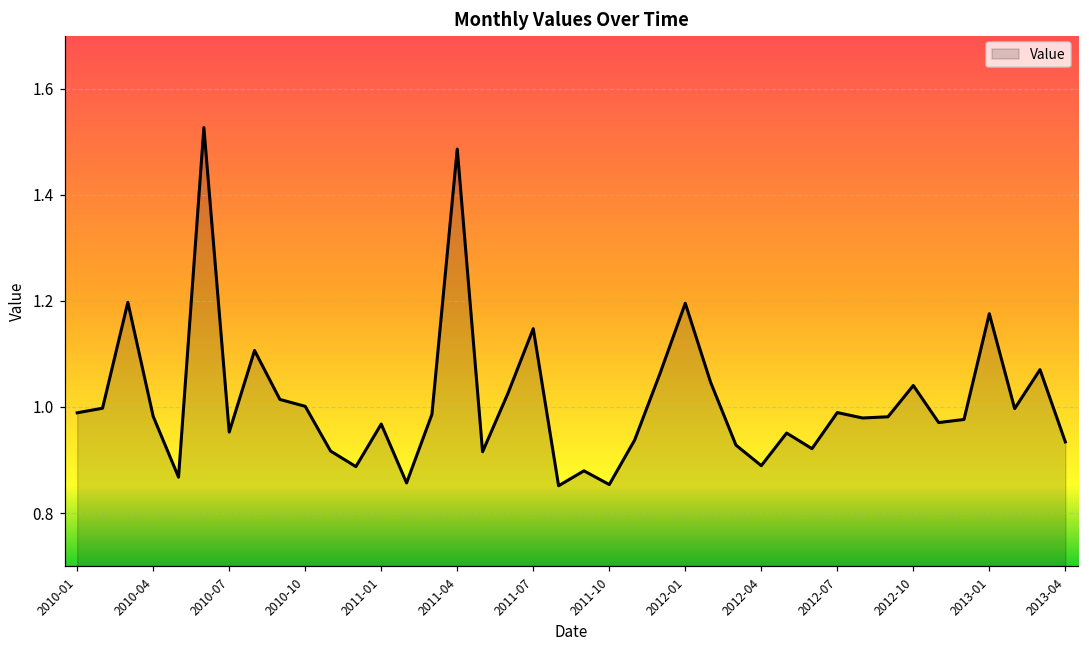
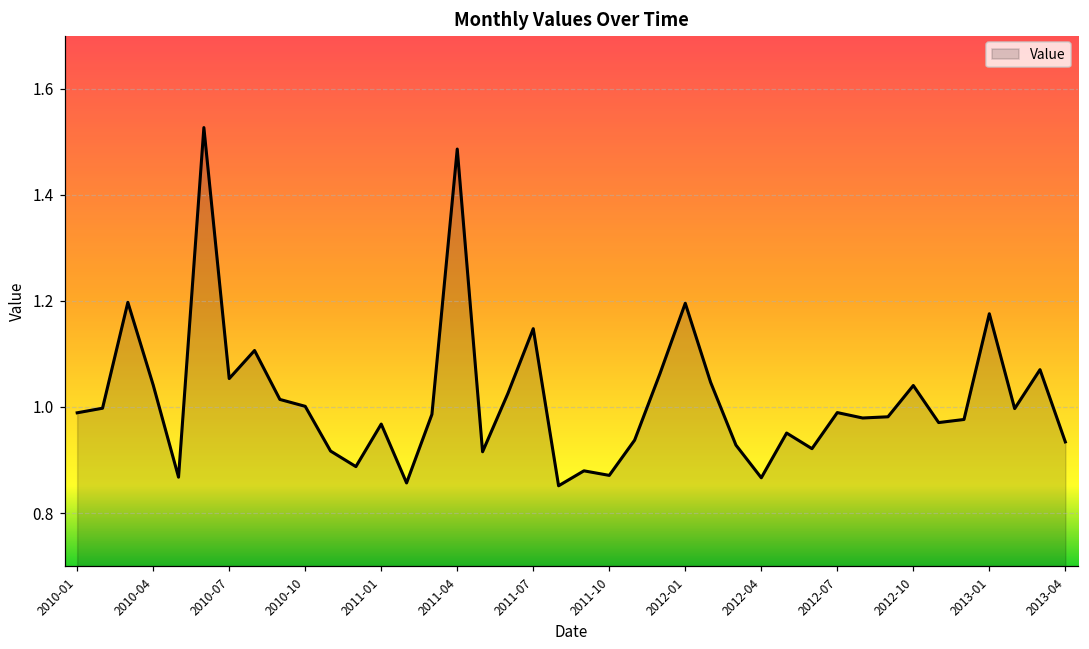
  {
    "2010-01": 0.99,
-   "2010-04": 0.98,
-   "2010-07": 0.95,
+   "2010-04": 1.04,
+   "2010-07": 1.05,
    "2010-10": 1.00,
    "2011-01": 0.97,
    "2011-04": 1.49,
    "2011-07": 1.15,
-   "2011-10": 0.85,
+   "2011-10": 0.87,
    "2012-01": 1.20,
-   "2012-04": 0.89,
+   "2012-04": 0.87,
    "2012-07": 0.99,
    "2012-10": 1.04,
    "2013-01": 1.18,
    "2013-04": 0.93
  }
